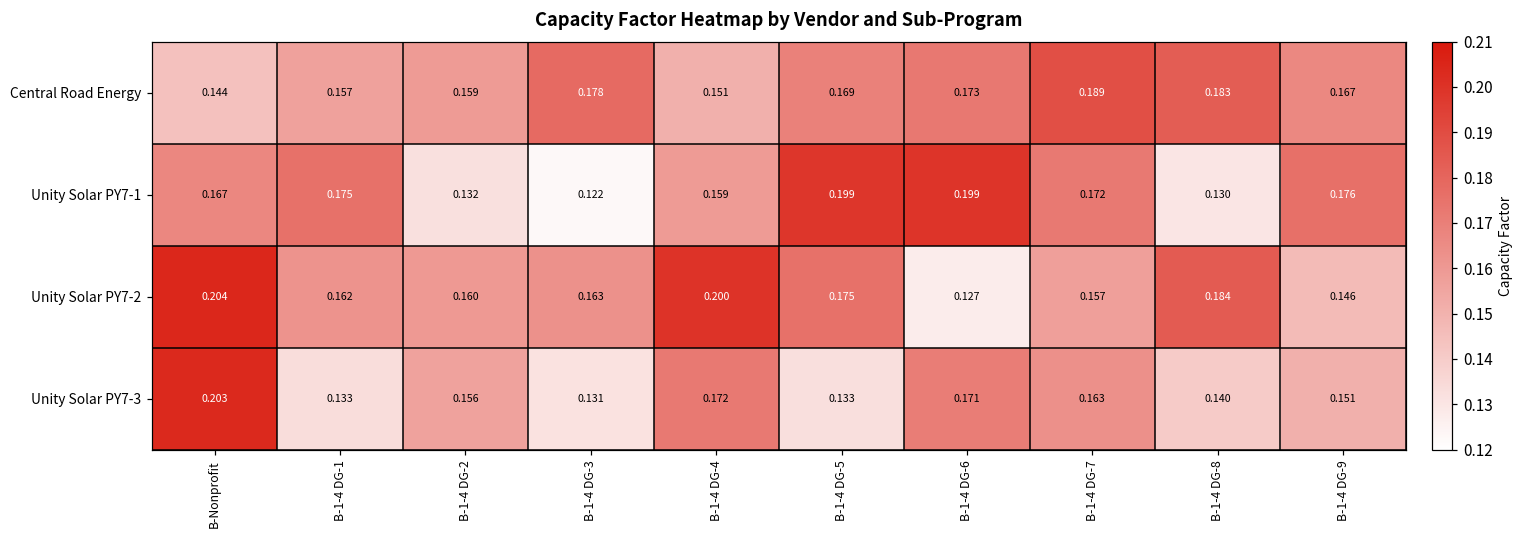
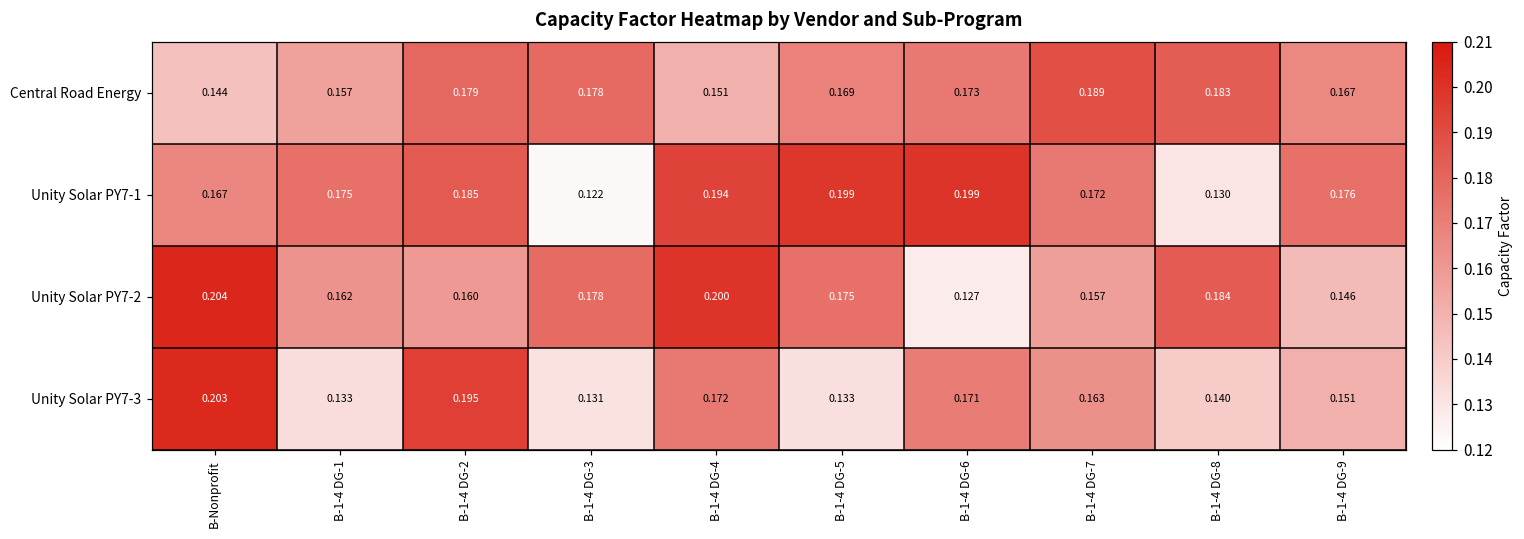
  {
    "Central Road Energy": {
      "B-Nonprofit": 0.144,
      "B-1-4 DG-1": 0.157,
-     "B-1-4 DG-2": 0.159,
+     "B-1-4 DG-2": 0.179,
      "B-1-4 DG-3": 0.178,
      "B-1-4 DG-4": 0.151,
      "B-1-4 DG-5": 0.169,
      "B-1-4 DG-6": 0.173,
      "B-1-4 DG-7": 0.189,
      "B-1-4 DG-8": 0.183,
      "B-1-4 DG-9": 0.167
    },
    "Unity Solar PY7-1": {
      "B-Nonprofit": 0.167,
      "B-1-4 DG-1": 0.175,
-     "B-1-4 DG-2": 0.132,
+     "B-1-4 DG-2": 0.185,
      "B-1-4 DG-3": 0.122,
-     "B-1-4 DG-4": 0.159,
+     "B-1-4 DG-4": 0.194,
      "B-1-4 DG-5": 0.199,
      "B-1-4 DG-6": 0.199,
      "B-1-4 DG-7": 0.172,
      "B-1-4 DG-8": 0.130,
      "B-1-4 DG-9": 0.176
    },
    "Unity Solar PY7-2": {
      "B-Nonprofit": 0.204,
      "B-1-4 DG-1": 0.162,
      "B-1-4 DG-2": 0.160,
-     "B-1-4 DG-3": 0.163,
+     "B-1-4 DG-3": 0.178,
      "B-1-4 DG-4": 0.200,
      "B-1-4 DG-5": 0.175,
      "B-1-4 DG-6": 0.127,
      "B-1-4 DG-7": 0.157,
      "B-1-4 DG-8": 0.184,
      "B-1-4 DG-9": 0.146
    },
    "Unity Solar PY7-3": {
      "B-Nonprofit": 0.203,
      "B-1-4 DG-1": 0.133,
-     "B-1-4 DG-2": 0.156,
+     "B-1-4 DG-2": 0.195,
      "B-1-4 DG-3": 0.131,
      "B-1-4 DG-4": 0.172,
      "B-1-4 DG-5": 0.133,
      "B-1-4 DG-6": 0.171,
      "B-1-4 DG-7": 0.163,
      "B-1-4 DG-8": 0.140,
      "B-1-4 DG-9": 0.151
    }
  }
